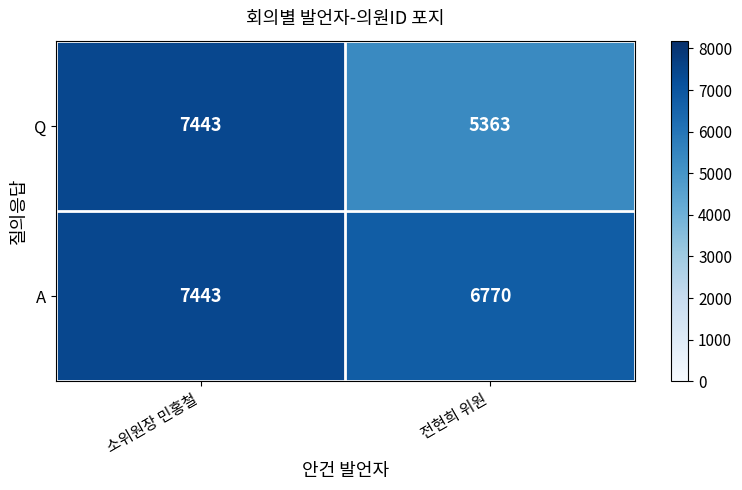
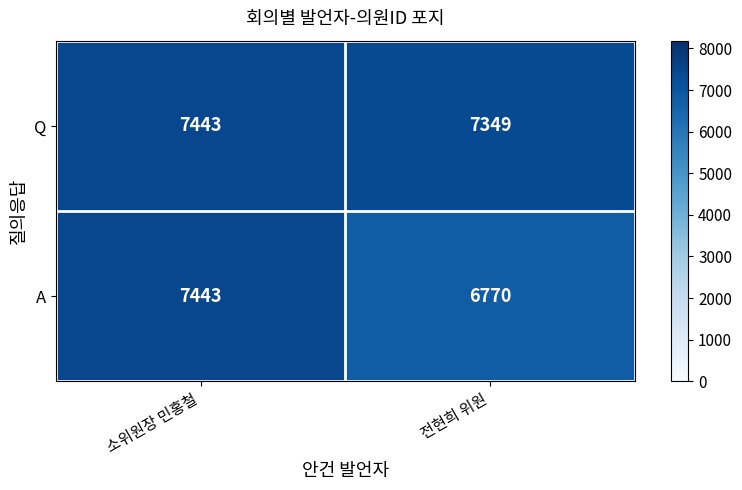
  {
    "Q": {
      "소위원장 민홍철": 7443,
-     "전현희 위원": 5363
+     "전현희 위원": 7349
    },
    "A": {
      "소위원장 민홍철": 7443,
      "전현희 위원": 6770
    }
  }
